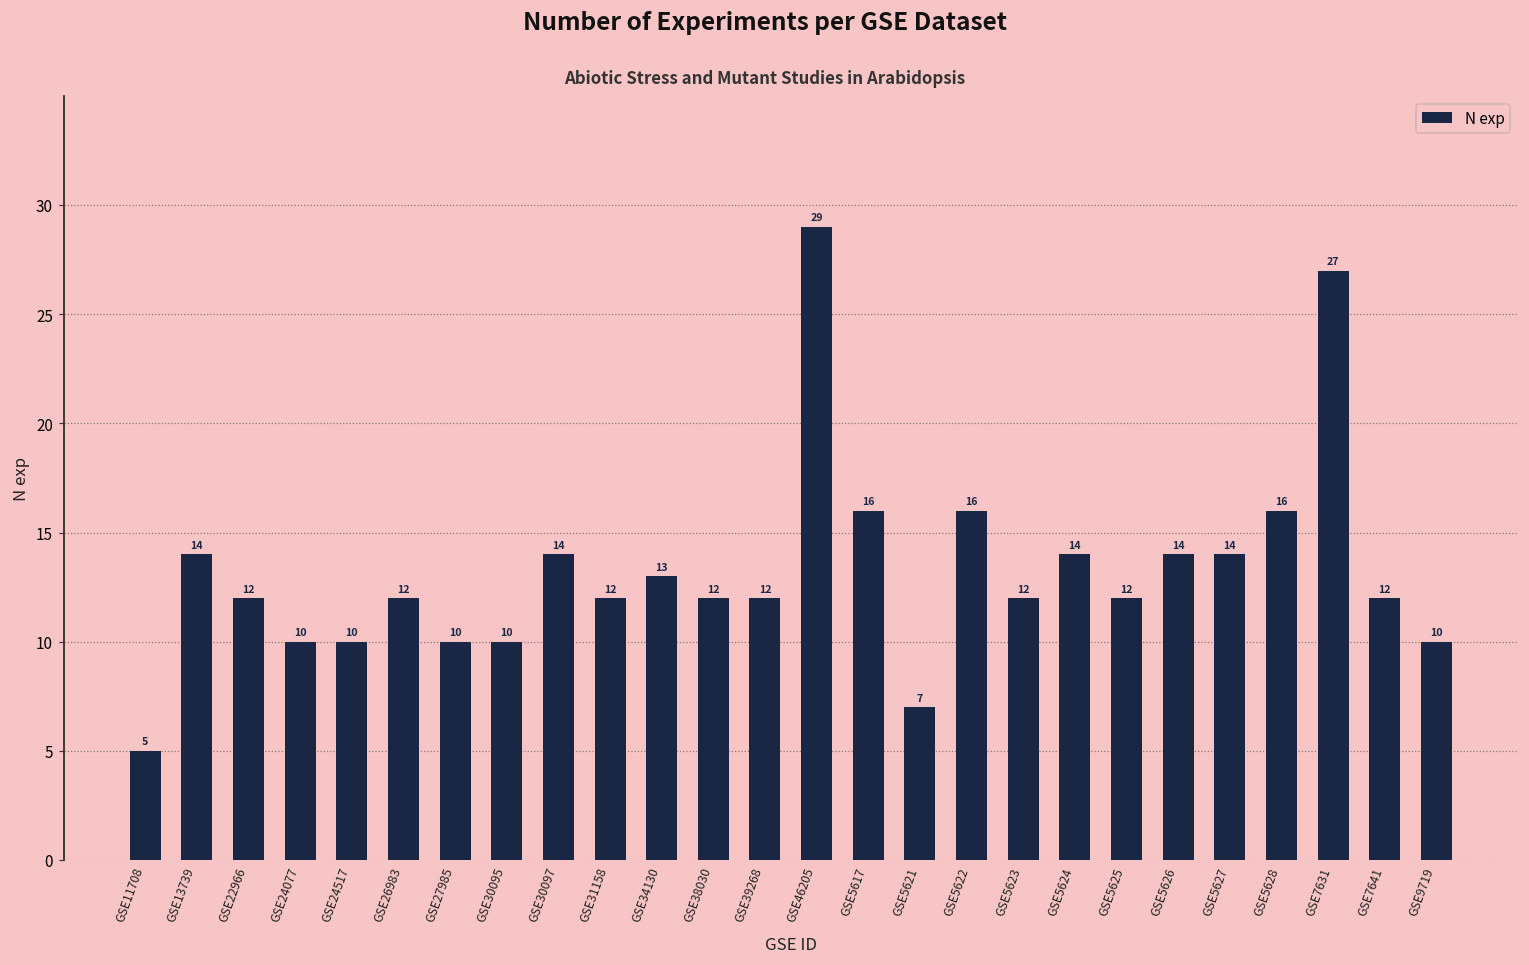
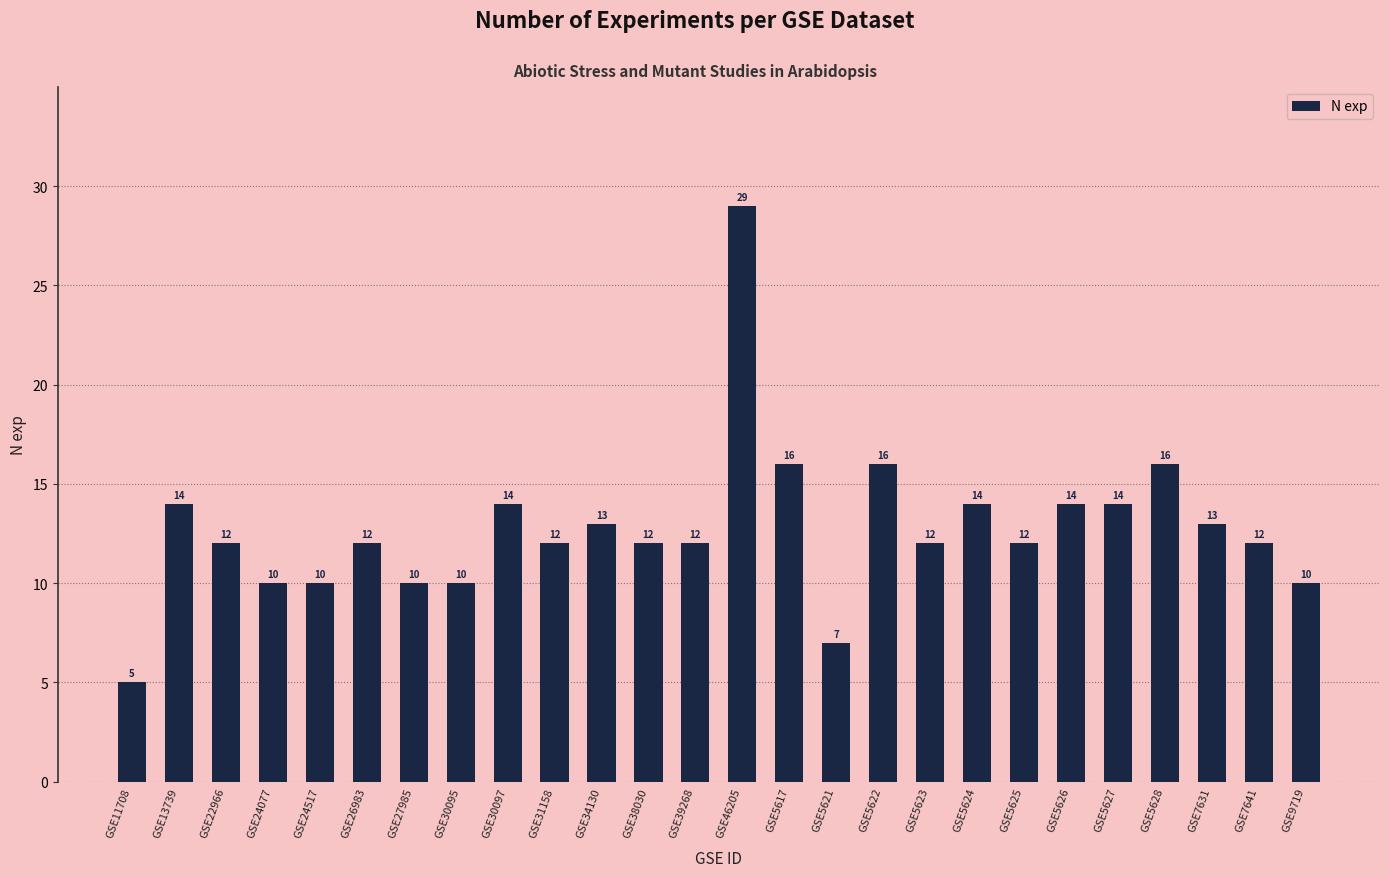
  {
    "GSE11708": 5,
    "GSE13739": 14,
    "GSE22966": 12,
    "GSE24077": 10,
    "GSE24517": 10,
    "GSE26983": 12,
    "GSE27985": 10,
    "GSE30095": 10,
    "GSE30097": 14,
    "GSE31158": 12,
    "GSE34130": 13,
    "GSE38030": 12,
    "GSE39268": 12,
    "GSE46205": 29,
    "GSE5617": 16,
    "GSE5621": 7,
    "GSE5622": 16,
    "GSE5623": 12,
    "GSE5624": 14,
    "GSE5625": 12,
    "GSE5626": 14,
    "GSE5627": 14,
    "GSE5628": 16,
-   "GSE7631": 27,
+   "GSE7631": 13,
    "GSE7641": 12,
    "GSE9719": 10
  }
